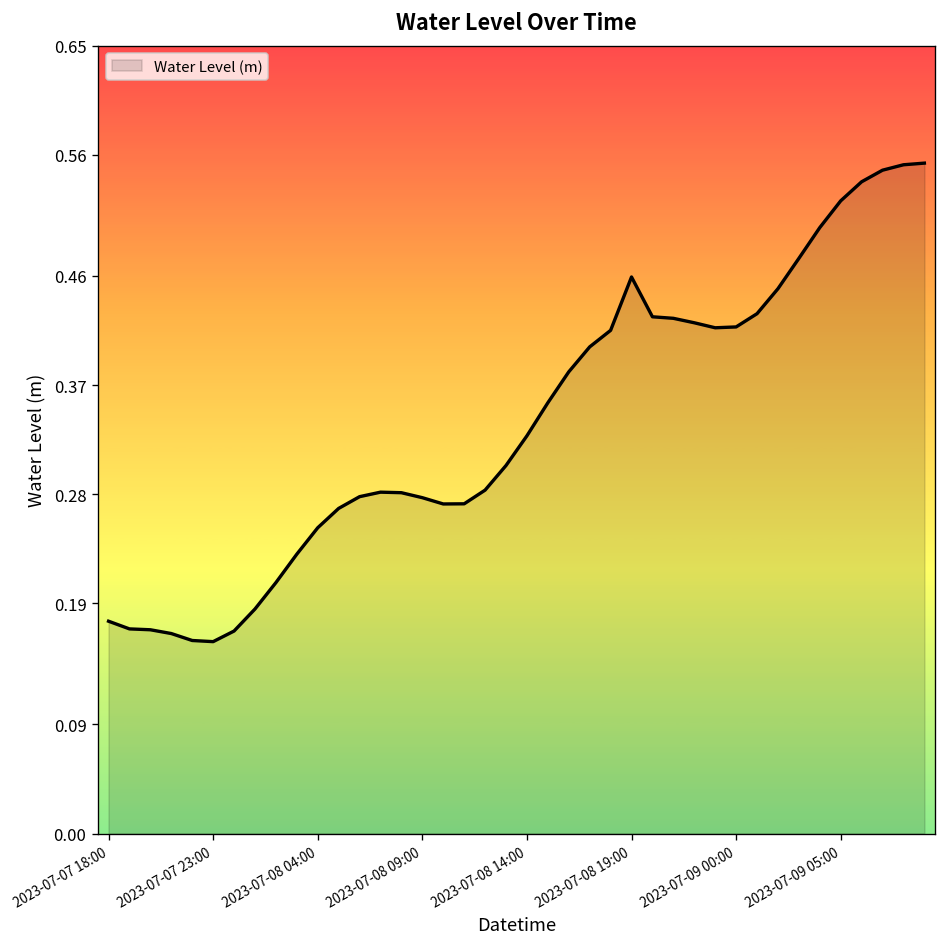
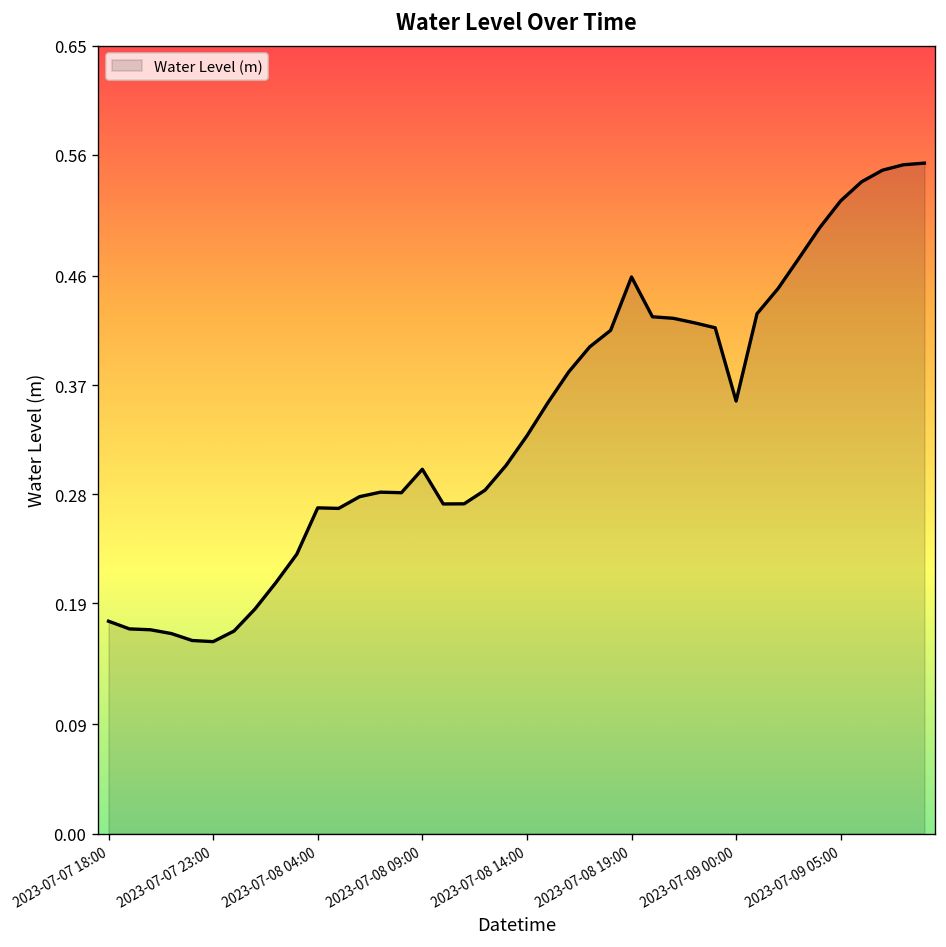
  {
    "2023-07-07 18:00": 0.175,
    "2023-07-07 23:00": 0.158,
-   "2023-07-08 04:00": 0.252,
-   "2023-07-08 09:00": 0.277,
+   "2023-07-08 04:00": 0.269,
+   "2023-07-08 09:00": 0.301,
    "2023-07-08 14:00": 0.328,
    "2023-07-08 19:00": 0.459,
-   "2023-07-09 00:00": 0.418,
+   "2023-07-09 00:00": 0.357,
    "2023-07-09 05:00": 0.522
  }
